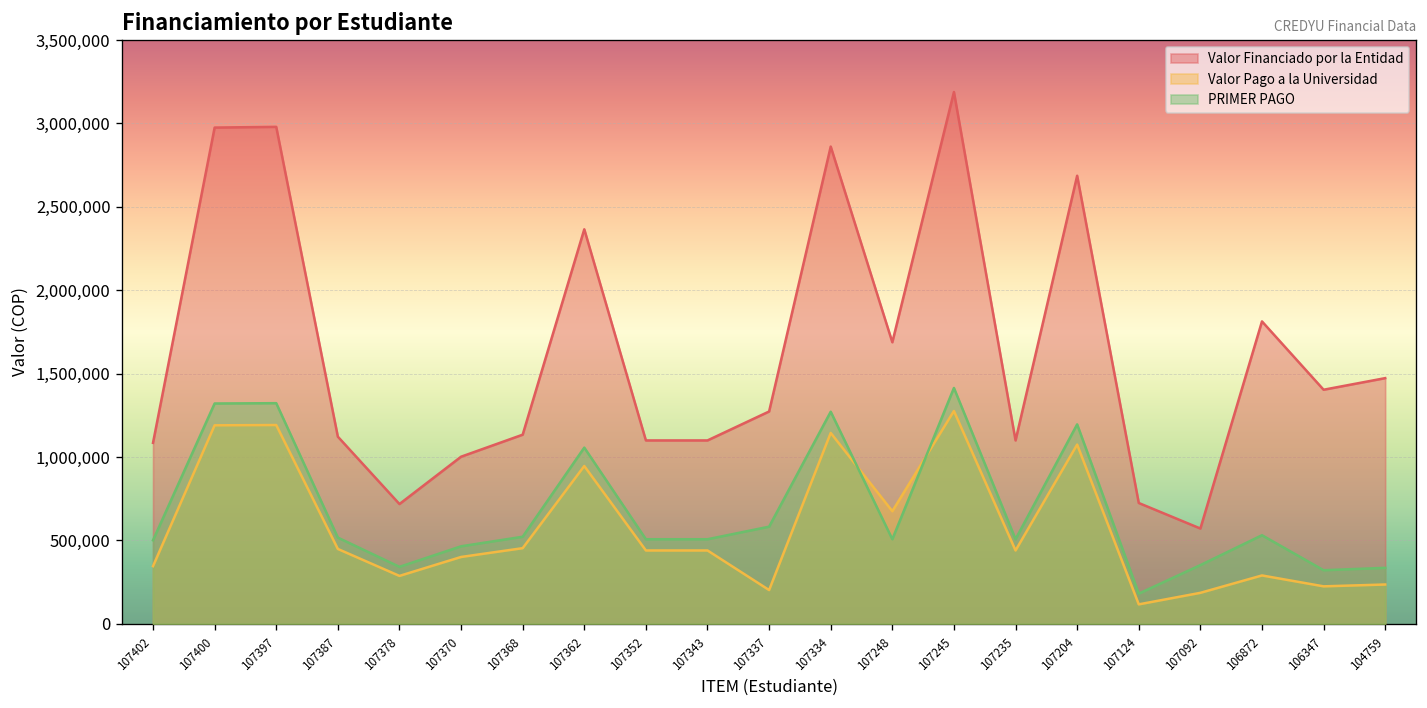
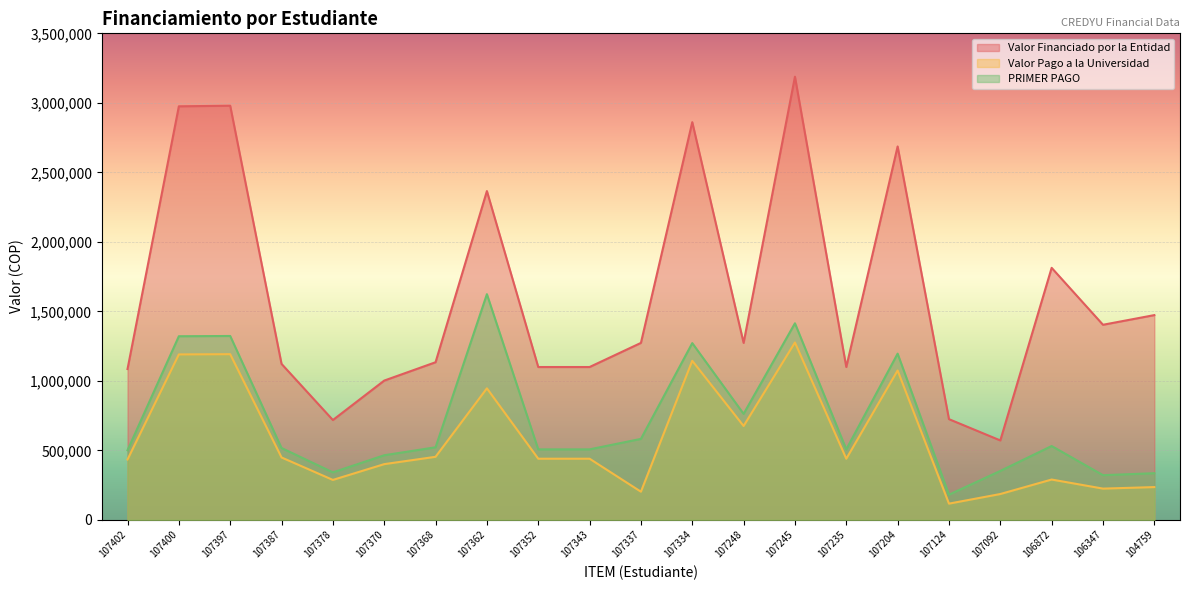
  {
    "Valor Financiado por la Entidad": {
      "107402": "1,090,000",
      "107400": "2,980,000",
      "107397": "2,980,000",
      "107387": "1,120,000",
      "107378": "720,000",
      "107370": "1,000,000",
      "107368": "1,130,000",
      "107362": "2,370,000",
      "107352": "1,100,000",
      "107343": "1,100,000",
      "107337": "1,270,000",
      "107334": "2,860,000",
-     "107248": "1,690,000",
+     "107248": "1,270,000",
      "107245": "3,190,000",
      "107235": "1,100,000",
      "107204": "2,690,000",
      "107124": "720,000",
      "107092": "570,000",
      "106872": "1,810,000",
      "106347": "1,400,000",
      "104759": "1,470,000"
    },
    "Valor Pago a la Universidad": {
-     "107402": "350,000",
+     "107402": "430,000",
      "107400": "1,190,000",
      "107397": "1,190,000",
      "107387": "450,000",
      "107378": "290,000",
      "107370": "400,000",
      "107368": "450,000",
      "107362": "950,000",
      "107352": "440,000",
      "107343": "440,000",
      "107337": "200,000",
      "107334": "1,140,000",
      "107248": "680,000",
      "107245": "1,280,000",
      "107235": "440,000",
      "107204": "1,070,000",
      "107124": "120,000",
      "107092": "190,000",
      "106872": "290,000",
      "106347": "220,000",
      "104759": "240,000"
    },
    "PRIMER PAGO": {
      "107402": "500,000",
      "107400": "1,320,000",
      "107397": "1,320,000",
      "107387": "520,000",
      "107378": "340,000",
      "107370": "460,000",
      "107368": "520,000",
-     "107362": "1,060,000",
+     "107362": "1,620,000",
      "107352": "510,000",
      "107343": "510,000",
      "107337": "580,000",
      "107334": "1,270,000",
-     "107248": "510,000",
+     "107248": "760,000",
      "107245": "1,410,000",
      "107235": "510,000",
      "107204": "1,200,000",
      "107124": "180,000",
      "107092": "350,000",
      "106872": "530,000",
      "106347": "320,000",
      "104759": "340,000"
    }
  }
